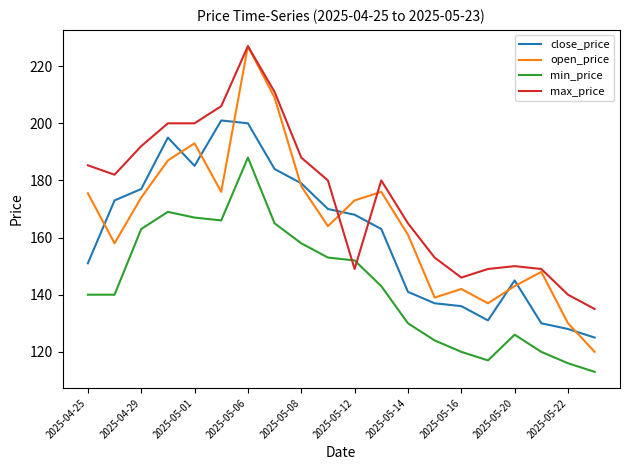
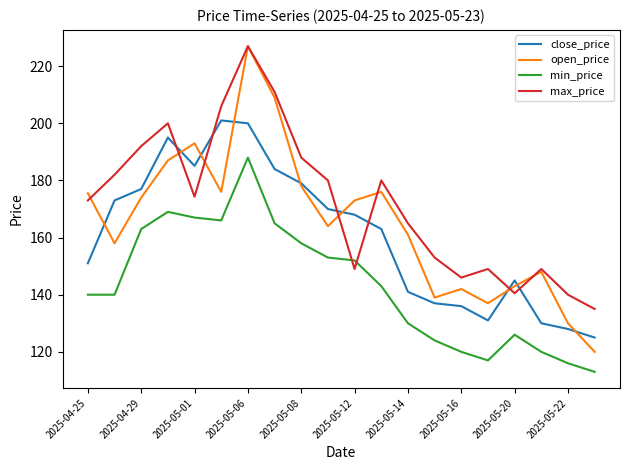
  {
    "close_price": {
      "2025-04-25": 151,
      "2025-04-29": 177,
      "2025-05-01": 185,
      "2025-05-06": 200,
      "2025-05-08": 179,
      "2025-05-12": 168,
      "2025-05-14": 141,
      "2025-05-16": 136,
      "2025-05-20": 145,
      "2025-05-22": 128
    },
    "open_price": {
      "2025-04-25": 176,
      "2025-04-29": 174,
      "2025-05-01": 193,
      "2025-05-08": 178,
      "2025-05-12": 173,
      "2025-05-14": 161,
      "2025-05-16": 142,
      "2025-05-20": 143,
      "2025-05-22": 130
    },
    "min_price": {
      "2025-04-25": 140,
      "2025-04-29": 163,
      "2025-05-01": 167,
      "2025-05-06": 188,
      "2025-05-08": 158,
      "2025-05-12": 152,
      "2025-05-14": 130,
      "2025-05-16": 120,
      "2025-05-20": 126,
      "2025-05-22": 116
    },
    "max_price": {
-     "2025-04-25": 185,
+     "2025-04-25": 173,
      "2025-04-29": 192,
-     "2025-05-01": 200,
+     "2025-05-01": 174,
      "2025-05-08": 188,
      "2025-05-12": 149,
      "2025-05-14": 165,
      "2025-05-16": 146,
-     "2025-05-20": 150,
+     "2025-05-20": 141,
      "2025-05-22": 140
    }
  }
